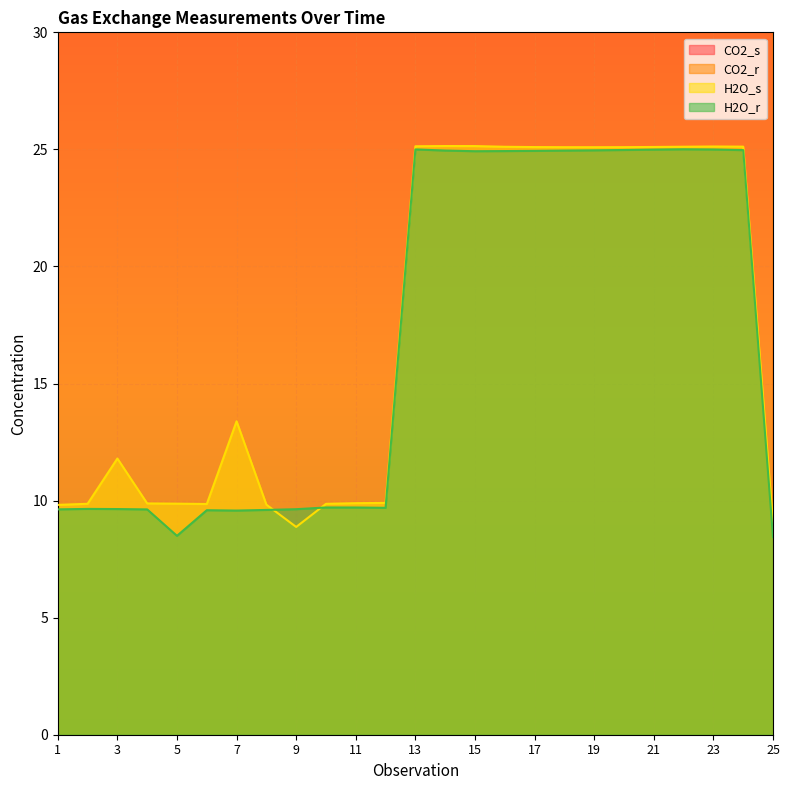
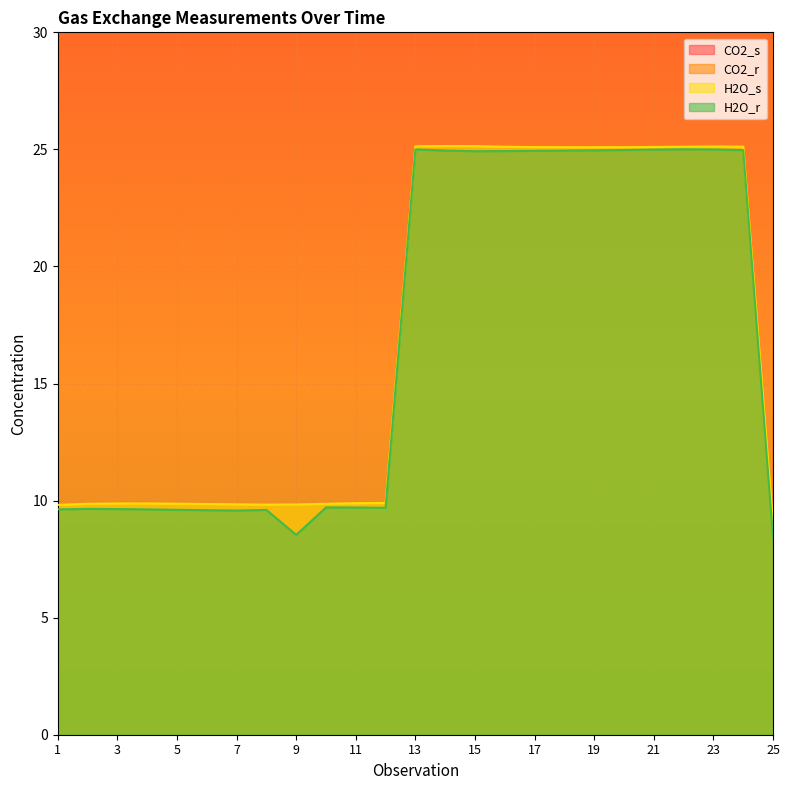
  {
    "H2O_s": {
      "1": 9.8,
-     "3": 11.8,
+     "3": 9.9,
      "5": 9.9,
-     "7": 13.4,
-     "9": 8.9,
+     "7": 9.8,
+     "9": 9.8,
      "11": 9.9,
      "13": 25.1,
      "15": 25.1,
      "17": 25.1,
      "19": 25.1,
      "21": 25.1,
      "23": 25.1,
      "25": 9.0
    },
    "H2O_r": {
      "1": 9.6,
      "3": 9.6,
-     "5": 8.5,
+     "5": 9.6,
      "7": 9.6,
-     "9": 9.6,
+     "9": 8.5,
      "11": 9.7,
      "13": 25.0,
      "15": 24.9,
      "17": 24.9,
      "19": 25.0,
      "21": 25.0,
      "23": 25.0,
      "25": 8.4
    }
  }
